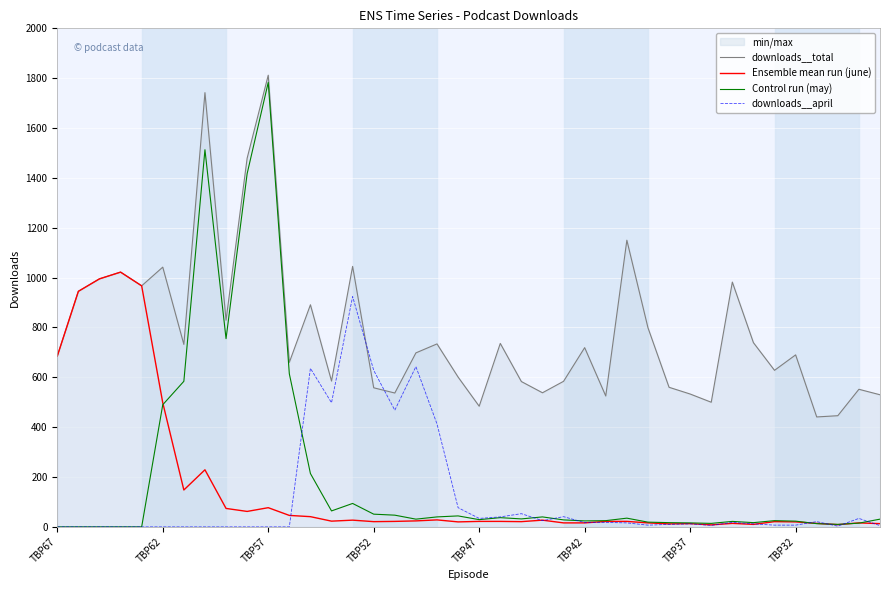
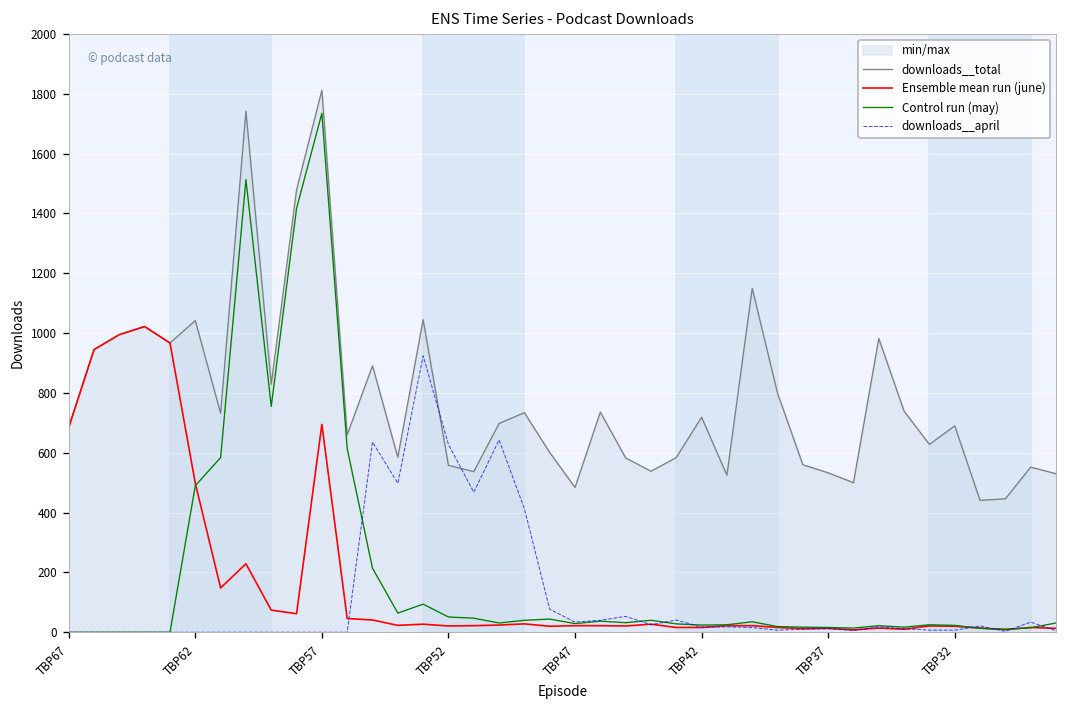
  {
    "min/max": {
      "TBP62": 1040,
      "TBP57": 1810,
      "TBP52": 560,
      "TBP47": 480,
      "TBP42": 720,
      "TBP37": 530,
      "TBP32": 690
    },
    "Ensemble mean run (june)": {
-     "TBP57": 80,
+     "TBP57": 700,
      "TBP52": 20
    },
    "Control run (may)": {
-     "TBP57": 1780,
+     "TBP57": 1740,
      "TBP52": 50
    },
    "downloads__april": {
      "TBP62": 0,
      "TBP57": 0,
      "TBP52": 630,
      "TBP32": 10
    }
  }
